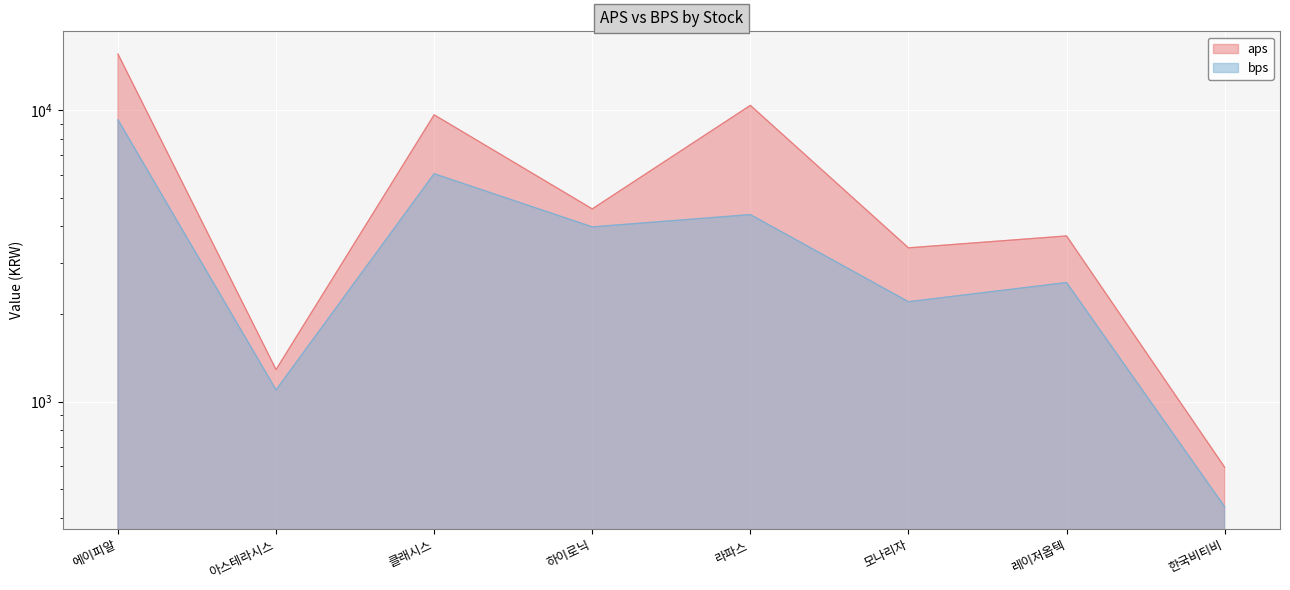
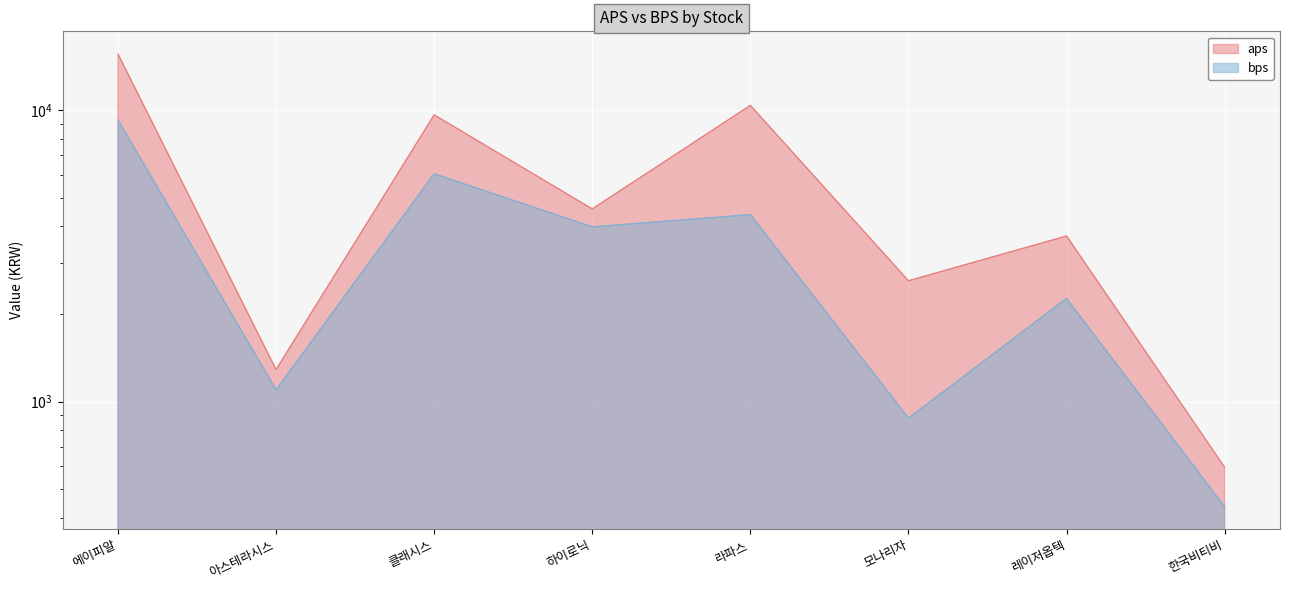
  {
    "aps": {
      "에이피알": 16000,
      "아스테라시스": 1300,
      "클래시스": 9600,
      "하이로닉": 4600,
      "라파스": 10400,
-     "모나리자": 3400,
+     "모나리자": 2600,
      "레이저옵텍": 3700,
      "한국비티비": 600
    },
    "bps": {
      "에이피알": 9300,
      "아스테라시스": 1100,
      "클래시스": 6100,
      "하이로닉": 4000,
      "라파스": 4400,
-     "모나리자": 2200,
-     "레이저옵텍": 2600,
+     "모나리자": 880,
+     "레이저옵텍": 2300,
      "한국비티비": 440
    }
  }
